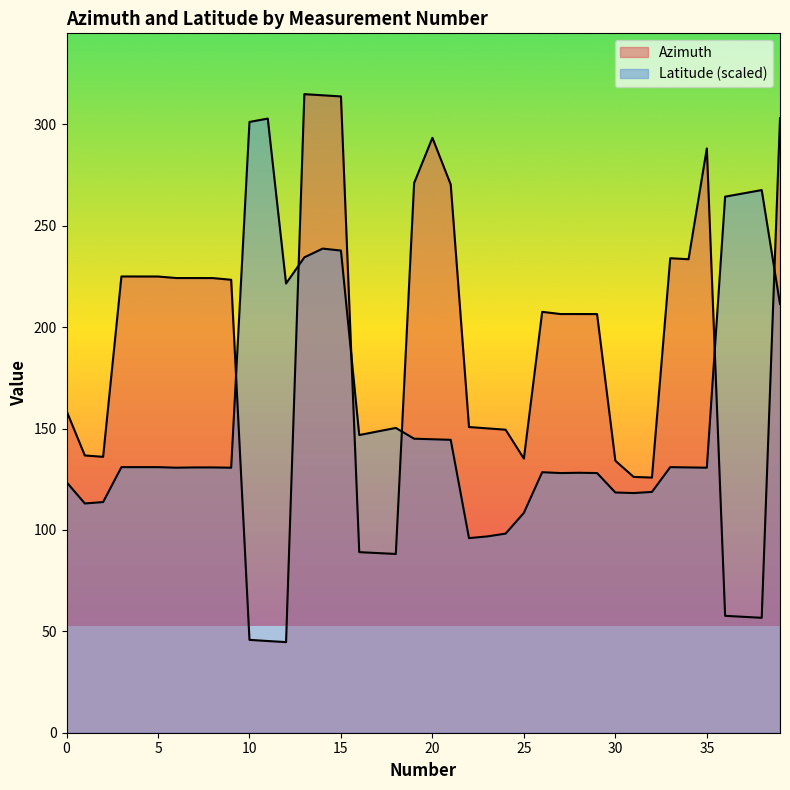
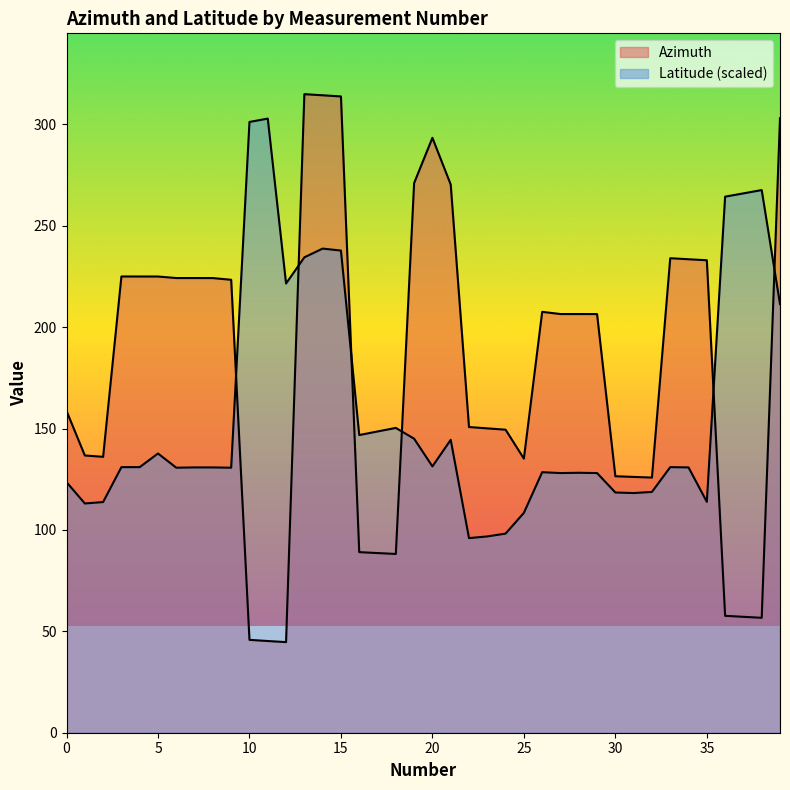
  {
    "Azimuth": {
      "0": 159,
      "5": 225,
      "10": 46,
      "15": 314,
      "20": 293,
      "25": 135,
-     "30": 134,
-     "35": 288
+     "30": 126,
+     "35": 233
    },
    "Latitude (scaled)": {
      "0": 124,
-     "5": 131,
+     "5": 138,
      "10": 301,
      "15": 238,
-     "20": 145,
+     "20": 131,
      "25": 108,
      "30": 118,
-     "35": 131
+     "35": 114
    }
  }
